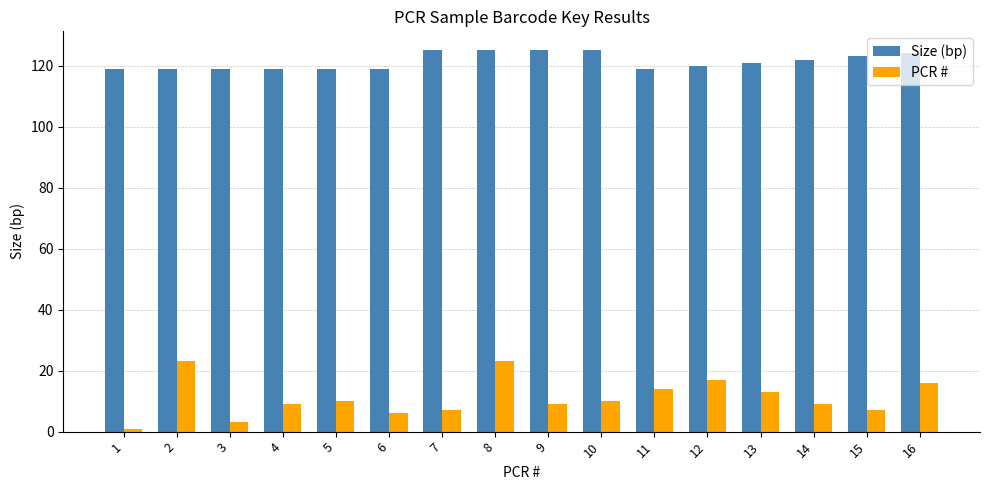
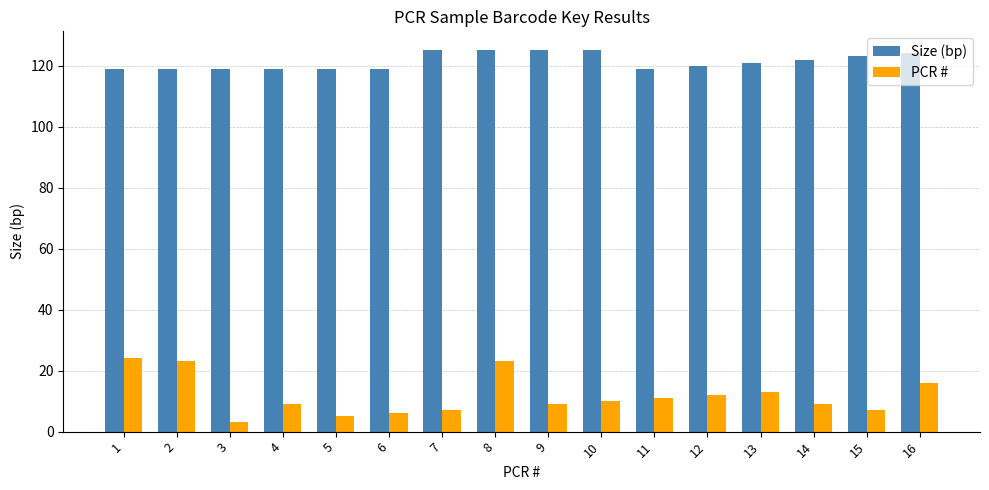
  {
    "Size (bp)": {
      "1": 119,
      "2": 119,
      "3": 119,
      "4": 119,
      "5": 119,
      "6": 119,
      "7": 125,
      "8": 125,
      "9": 125,
      "10": 125,
      "11": 119,
      "12": 120,
      "13": 121,
      "14": 122,
      "15": 123
    },
    "PCR #": {
-     "1": 1,
+     "1": 24,
      "2": 23,
      "3": 3,
      "4": 9,
-     "5": 10,
+     "5": 5,
      "6": 6,
      "7": 7,
      "8": 23,
      "9": 9,
      "10": 10,
-     "11": 14,
-     "12": 17,
+     "11": 11,
+     "12": 12,
      "13": 13,
      "14": 9,
      "15": 7,
      "16": 16
    }
  }
